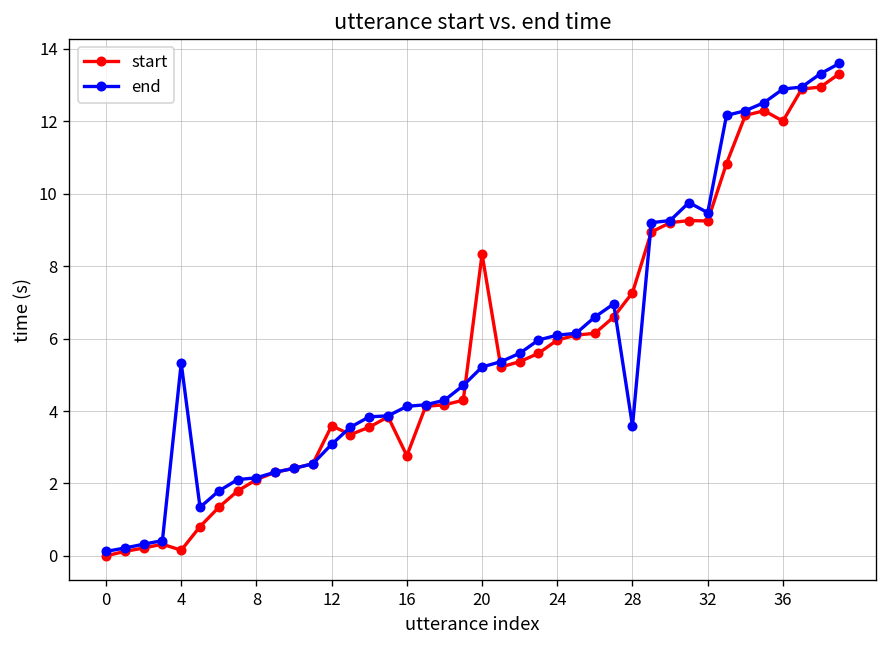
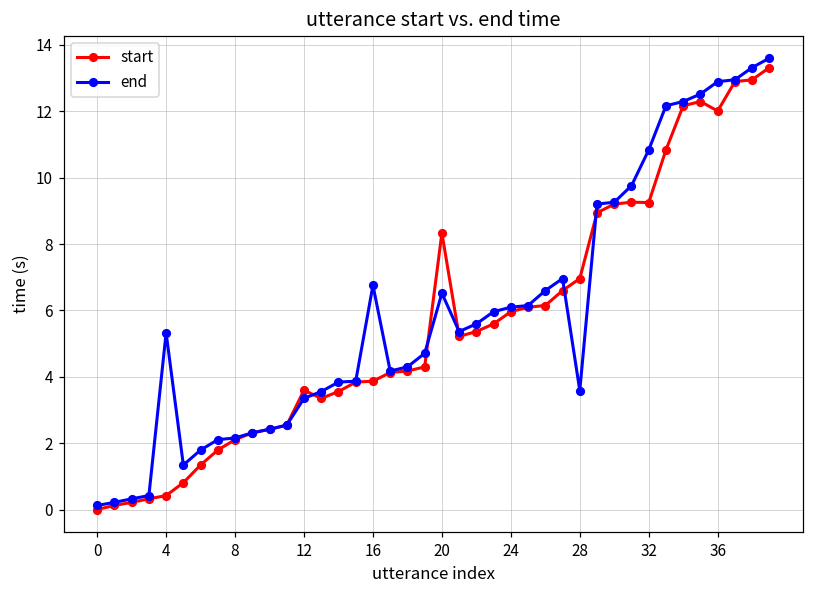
  {
    "start": {
      "0": 0.0,
-     "4": 0.2,
+     "4": 0.4,
      "12": 3.6,
-     "16": 2.8,
+     "16": 3.9,
      "20": 8.3,
      "24": 6.0,
-     "28": 7.3,
+     "28": 7.0,
      "32": 9.2,
      "36": 12.0
    },
    "end": {
      "0": 0.1,
      "4": 5.3,
-     "12": 3.1,
-     "16": 4.1,
-     "20": 5.2,
+     "12": 3.3,
+     "16": 6.8,
+     "20": 6.5,
      "24": 6.1,
      "28": 3.6,
-     "32": 9.5,
+     "32": 10.8,
      "36": 12.9
    }
  }
